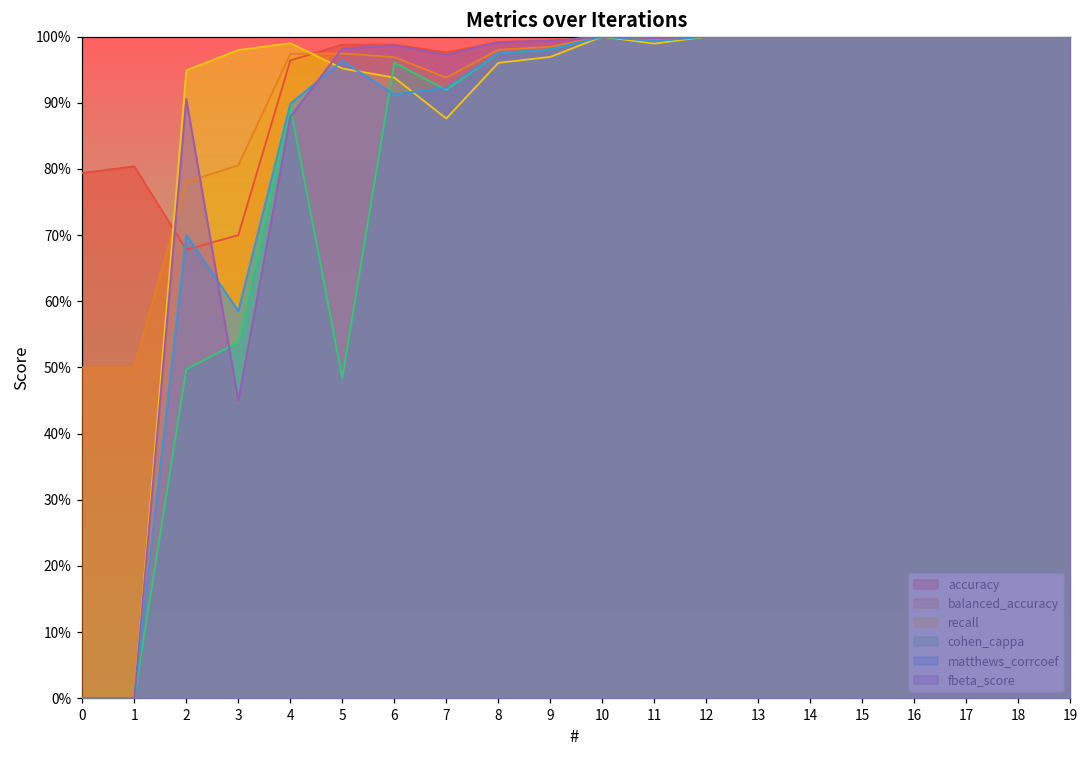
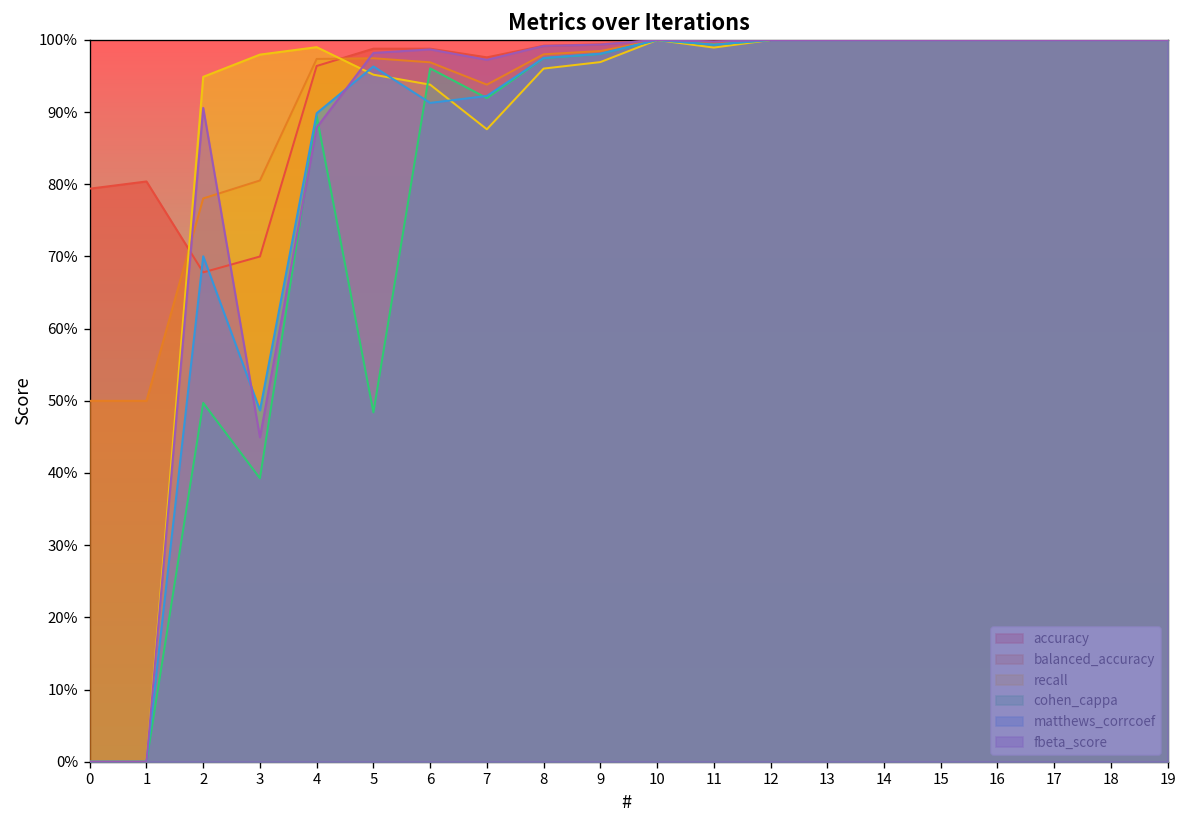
  {
    "cohen_cappa": {
      "2": "50%",
-     "3": "54%",
+     "3": "39%",
      "5": "48%",
      "6": "96%"
    },
    "matthews_corrcoef": {
      "2": "70%",
-     "3": "59%",
+     "3": "49%",
      "5": "96%",
      "6": "91%"
    },
    "fbeta_score": {
      "2": "91%",
      "3": "45%",
      "4": "88%",
      "5": "98%"
    }
  }
